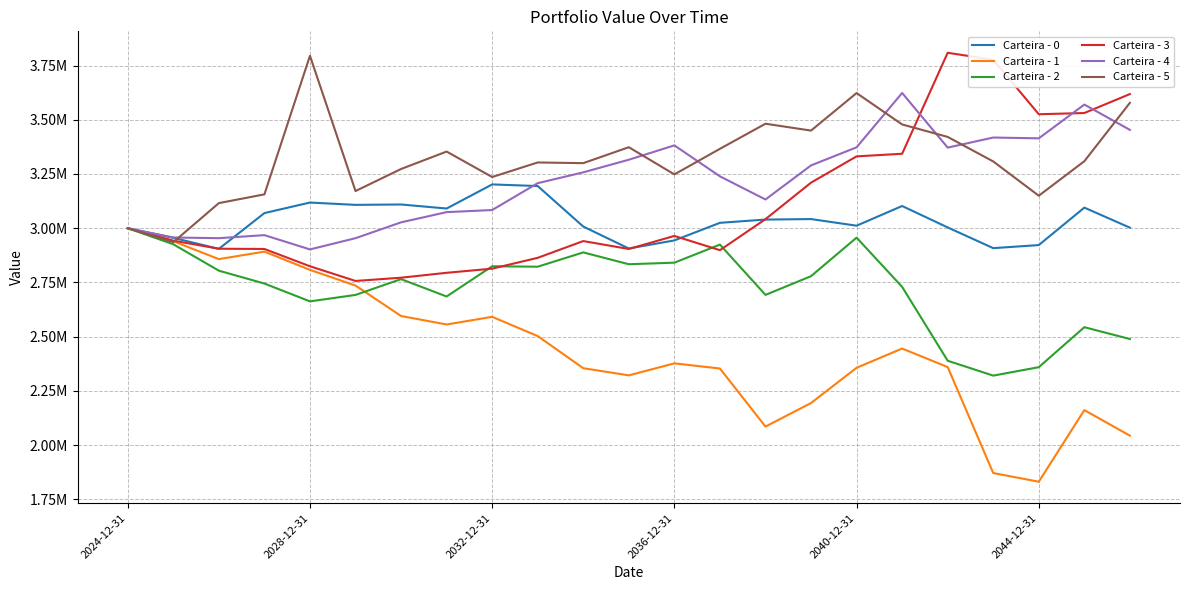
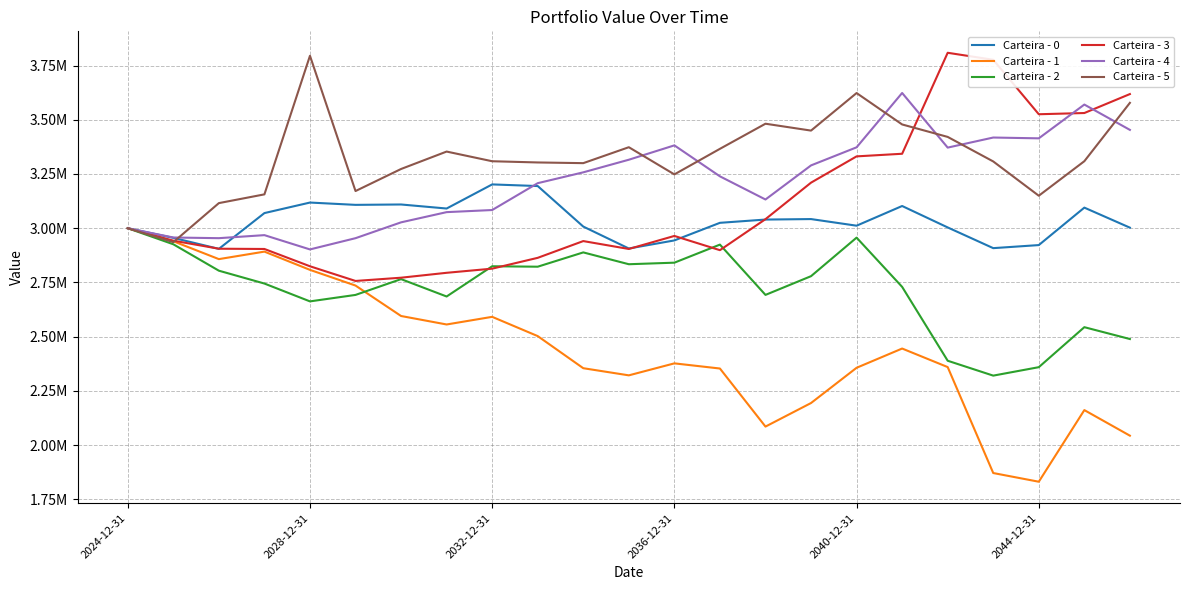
  {
    "Carteira - 0": {
      "2028-12-31": 3120000,
      "2032-12-31": 3200000,
      "2036-12-31": 2940000,
      "2040-12-31": 3010000,
      "2044-12-31": 2920000
    },
    "Carteira - 1": {
      "2028-12-31": 2810000,
      "2032-12-31": 2590000,
      "2036-12-31": 2380000,
      "2040-12-31": 2360000,
      "2044-12-31": 1830000
    },
    "Carteira - 2": {
      "2028-12-31": 2660000,
      "2036-12-31": 2840000,
      "2040-12-31": 2960000,
      "2044-12-31": 2360000
    },
    "Carteira - 3": {
      "2028-12-31": 2820000,
      "2036-12-31": 2960000,
      "2040-12-31": 3330000,
      "2044-12-31": 3530000
    },
    "Carteira - 4": {
      "2028-12-31": 2900000,
      "2032-12-31": 3080000,
      "2036-12-31": 3380000,
      "2040-12-31": 3370000,
      "2044-12-31": 3410000
    },
    "Carteira - 5": {
      "2028-12-31": 3790000,
-     "2032-12-31": 3240000,
+     "2032-12-31": 3310000,
      "2036-12-31": 3250000,
      "2040-12-31": 3620000,
      "2044-12-31": 3150000
    }
  }
